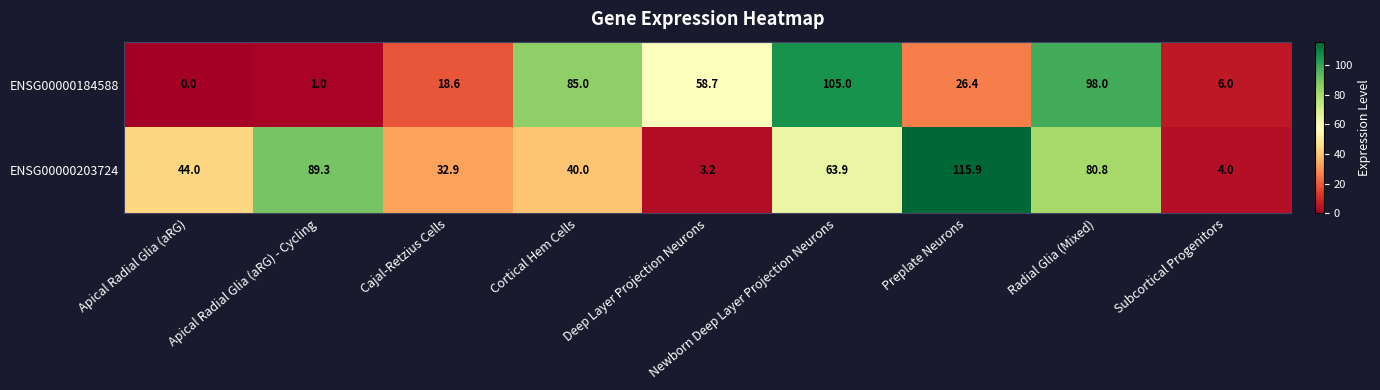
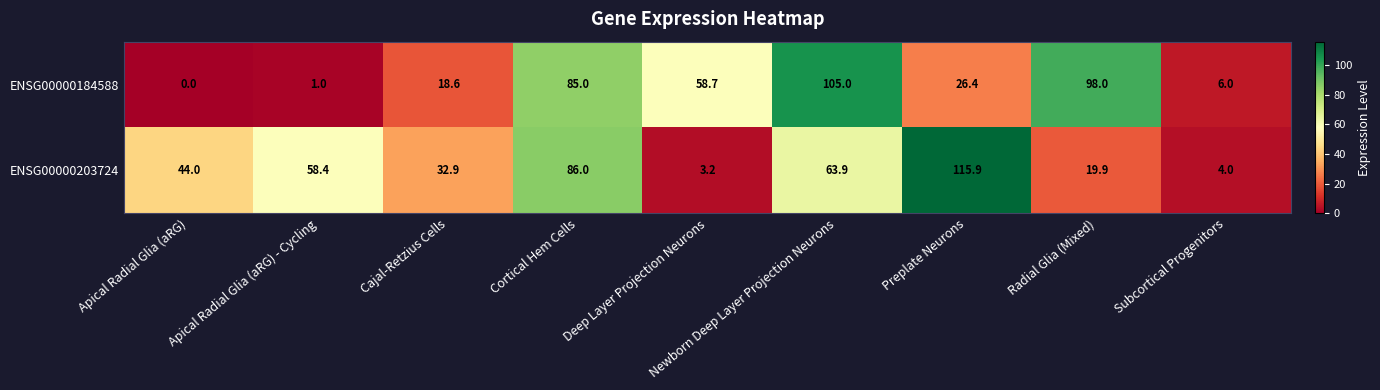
  {
    "ENSG00000184588": {
      "Apical Radial Glia (aRG)": 0.0,
      "Apical Radial Glia (aRG) - Cycling": 1.0,
      "Cajal-Retzius Cells": 18.6,
      "Cortical Hem Cells": 85.0,
      "Deep Layer Projection Neurons": 58.7,
      "Newborn Deep Layer Projection Neurons": 105.0,
      "Preplate Neurons": 26.4,
      "Radial Glia (Mixed)": 98.0,
      "Subcortical Progenitors": 6.0
    },
    "ENSG00000203724": {
      "Apical Radial Glia (aRG)": 44.0,
-     "Apical Radial Glia (aRG) - Cycling": 89.3,
+     "Apical Radial Glia (aRG) - Cycling": 58.4,
      "Cajal-Retzius Cells": 32.9,
-     "Cortical Hem Cells": 40.0,
+     "Cortical Hem Cells": 86.0,
      "Deep Layer Projection Neurons": 3.2,
      "Newborn Deep Layer Projection Neurons": 63.9,
      "Preplate Neurons": 115.9,
-     "Radial Glia (Mixed)": 80.8,
+     "Radial Glia (Mixed)": 19.9,
      "Subcortical Progenitors": 4.0
    }
  }
